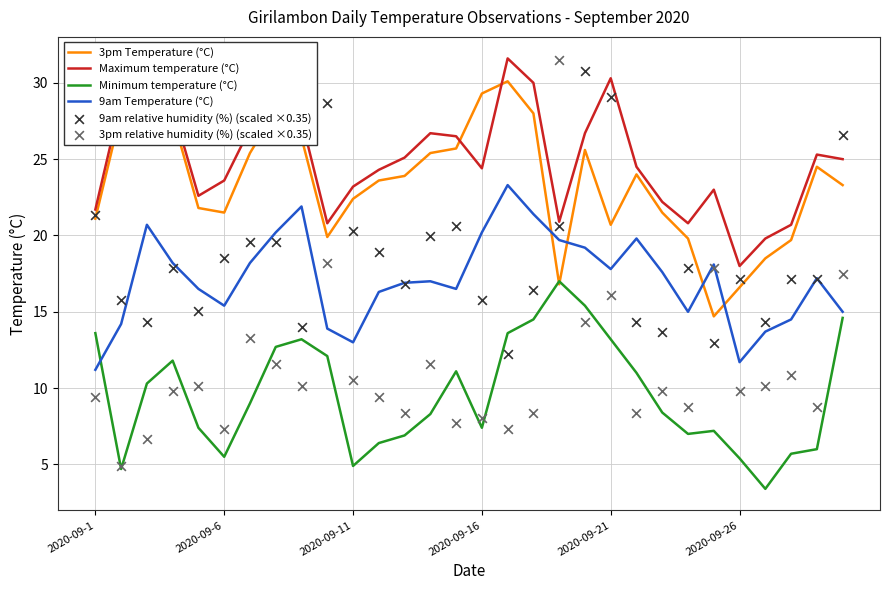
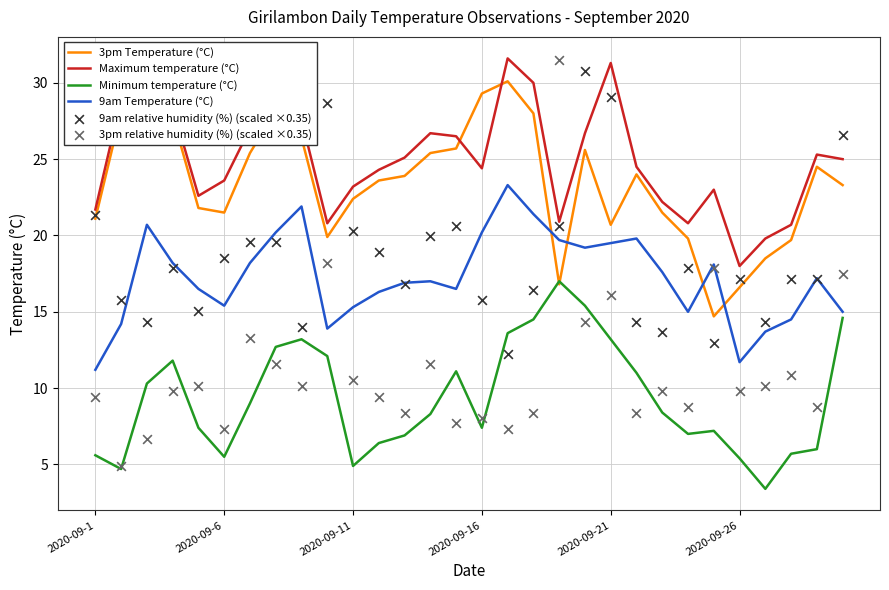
  {
    "3pm Temperature (°C)": {
      "2020-09-1": 21.1,
      "2020-09-6": 21.5,
      "2020-09-11": 22.4,
      "2020-09-16": 29.3,
      "2020-09-21": 20.7,
      "2020-09-26": 16.6
    },
    "Maximum temperature (°C)": {
      "2020-09-1": 21.7,
      "2020-09-6": 23.6,
      "2020-09-11": 23.2,
      "2020-09-16": 24.4,
-     "2020-09-21": 30.3,
+     "2020-09-21": 31.3,
      "2020-09-26": 18.0
    },
    "Minimum temperature (°C)": {
-     "2020-09-1": 13.6,
+     "2020-09-1": 5.6,
      "2020-09-6": 5.5,
      "2020-09-11": 4.9,
      "2020-09-16": 7.4,
      "2020-09-21": 13.2,
      "2020-09-26": 5.4
    },
    "9am Temperature (°C)": {
      "2020-09-1": 11.2,
      "2020-09-6": 15.4,
-     "2020-09-11": 13.0,
+     "2020-09-11": 15.3,
      "2020-09-16": 20.2,
-     "2020-09-21": 17.8,
+     "2020-09-21": 19.5,
      "2020-09-26": 11.7
    }
  }
